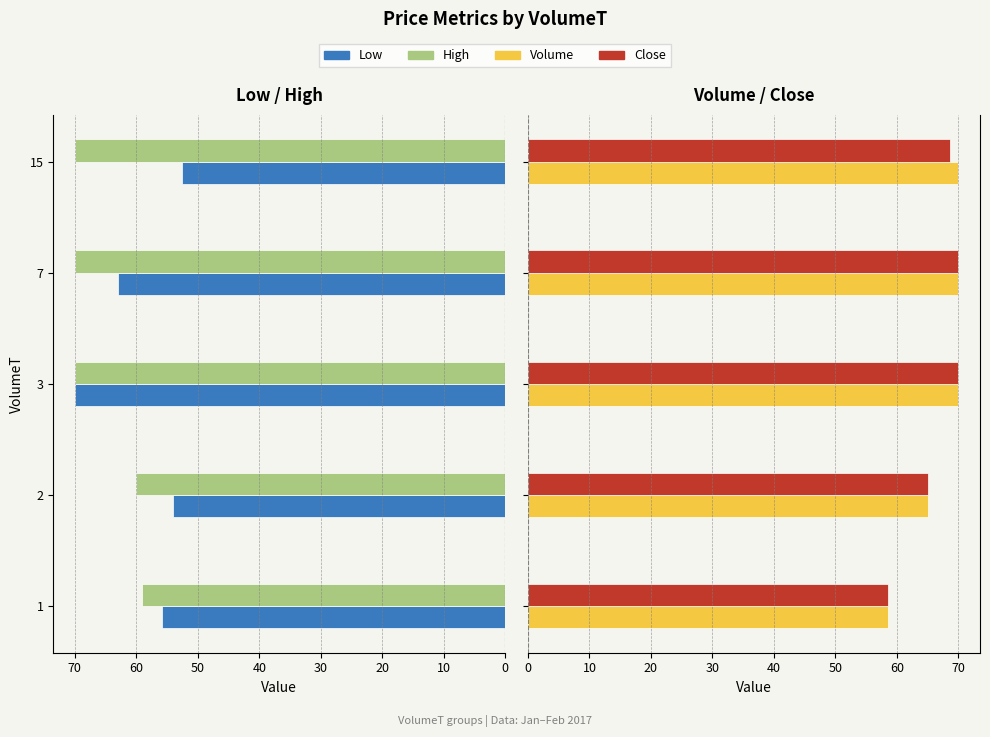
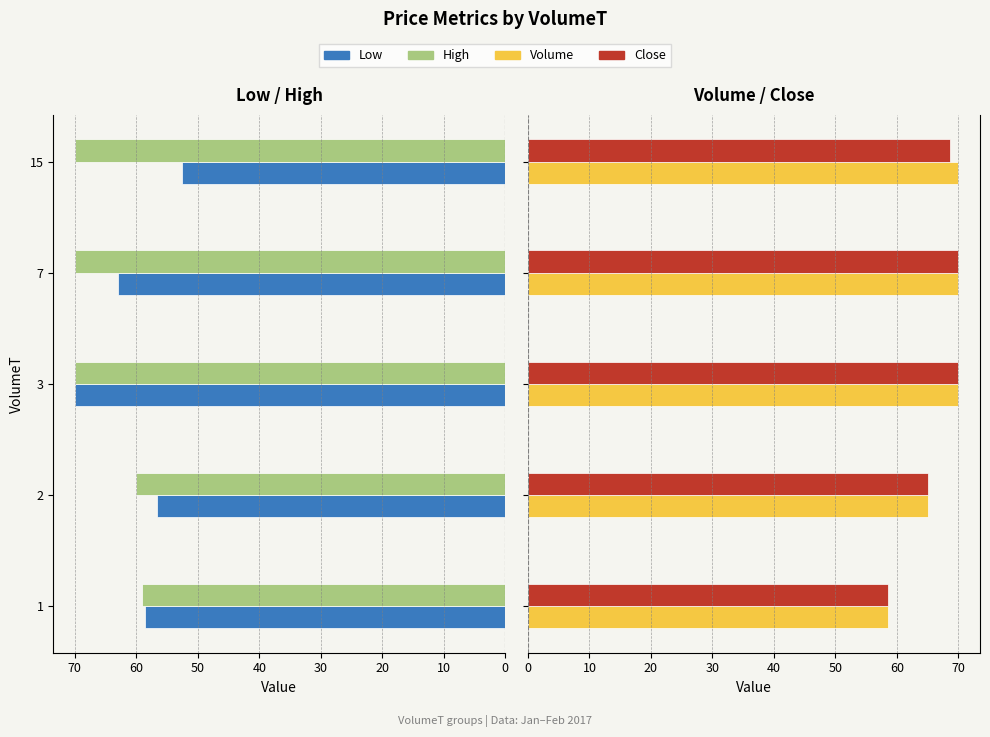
  {
    "Low / High": {
      "Low": {
        "15": 53,
        "7": 63,
        "3": 70,
-       "2": 54,
-       "1": 56
+       "2": 57,
+       "1": 59
      },
      "High": {
        "15": 70,
        "7": 70,
        "3": 70,
        "2": 60,
        "1": 59
      }
    }
  }
